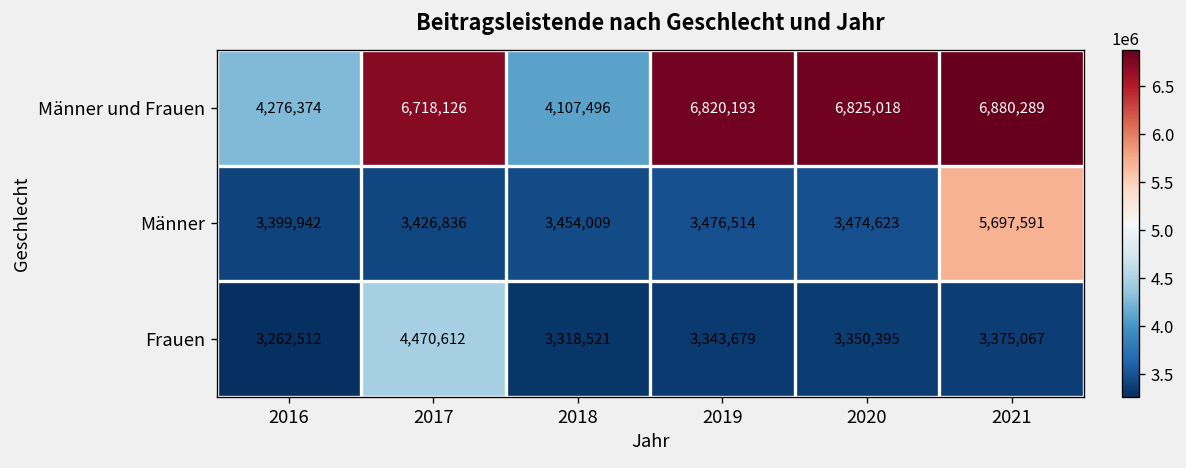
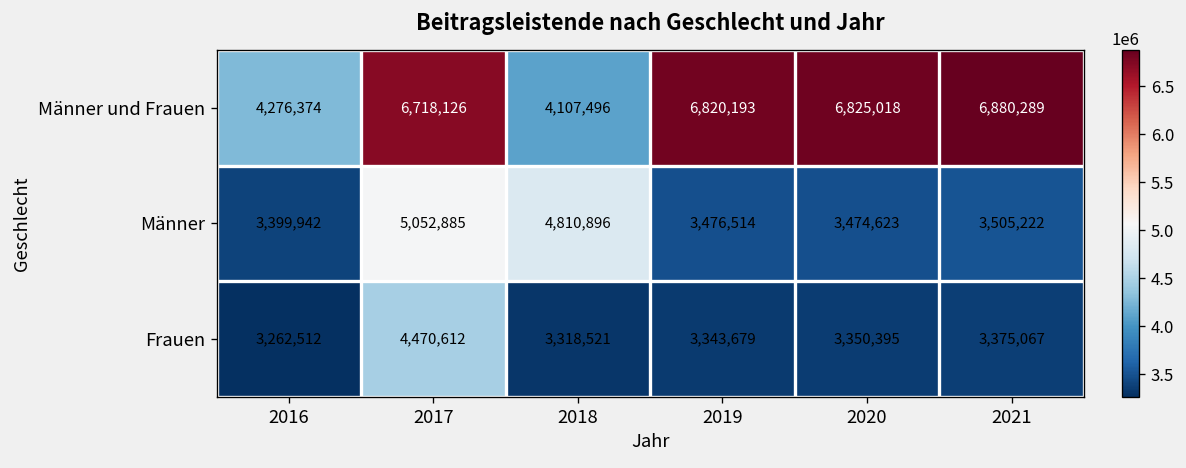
  {
    "Männer und Frauen": {
      "2016": "4,276,374",
      "2017": "6,718,126",
      "2018": "4,107,496",
      "2019": "6,820,193",
      "2020": "6,825,018",
      "2021": "6,880,289"
    },
    "Männer": {
      "2016": "3,399,942",
-     "2017": "3,426,836",
-     "2018": "3,454,009",
+     "2017": "5,052,885",
+     "2018": "4,810,896",
      "2019": "3,476,514",
      "2020": "3,474,623",
-     "2021": "5,697,591"
+     "2021": "3,505,222"
    },
    "Frauen": {
      "2016": "3,262,512",
      "2017": "4,470,612",
      "2018": "3,318,521",
      "2019": "3,343,679",
      "2020": "3,350,395",
      "2021": "3,375,067"
    }
  }
